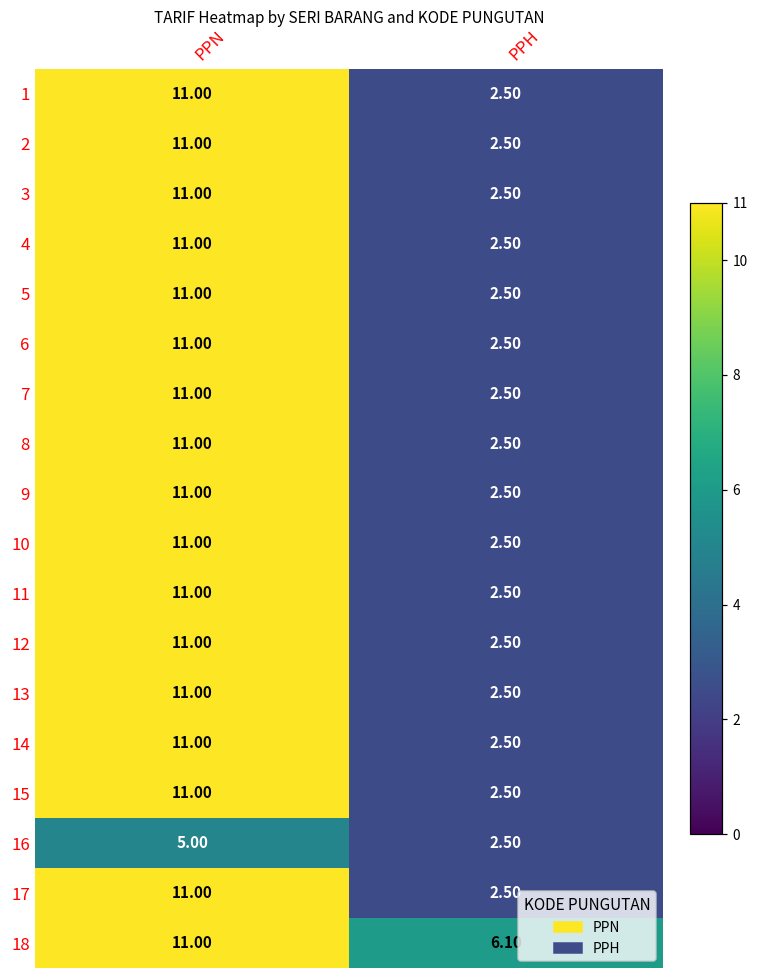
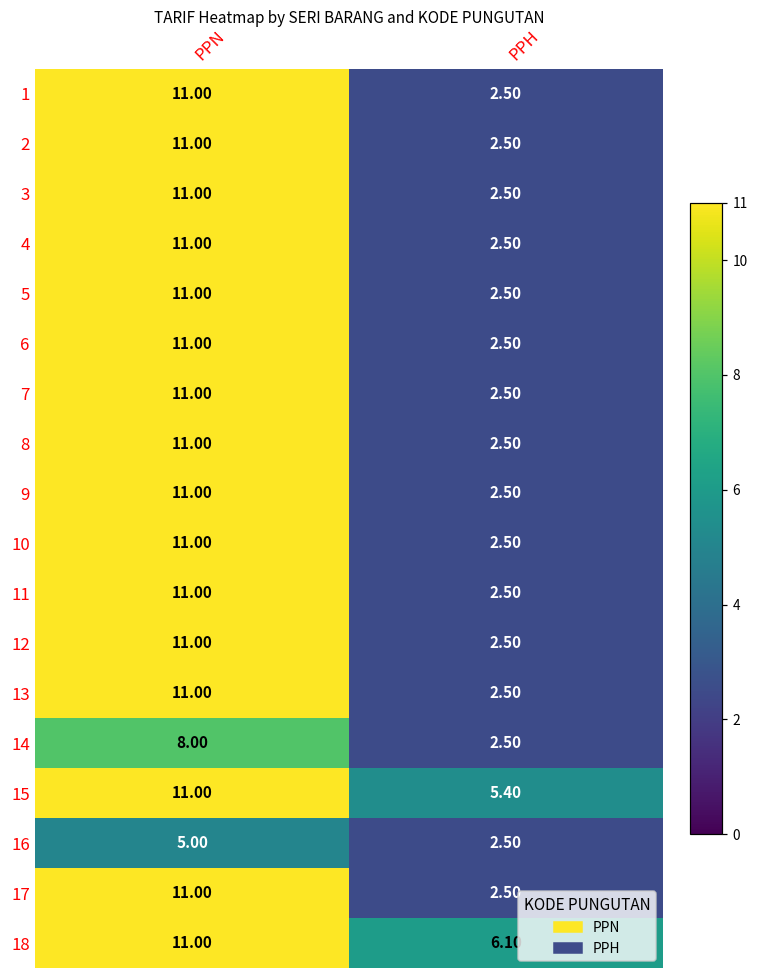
  {
    "1": {
      "PPN": 11.00,
      "PPH": 2.50
    },
    "2": {
      "PPN": 11.00,
      "PPH": 2.50
    },
    "3": {
      "PPN": 11.00,
      "PPH": 2.50
    },
    "4": {
      "PPN": 11.00,
      "PPH": 2.50
    },
    "5": {
      "PPN": 11.00,
      "PPH": 2.50
    },
    "6": {
      "PPN": 11.00,
      "PPH": 2.50
    },
    "7": {
      "PPN": 11.00,
      "PPH": 2.50
    },
    "8": {
      "PPN": 11.00,
      "PPH": 2.50
    },
    "9": {
      "PPN": 11.00,
      "PPH": 2.50
    },
    "10": {
      "PPN": 11.00,
      "PPH": 2.50
    },
    "11": {
      "PPN": 11.00,
      "PPH": 2.50
    },
    "12": {
      "PPN": 11.00,
      "PPH": 2.50
    },
    "13": {
      "PPN": 11.00,
      "PPH": 2.50
    },
    "14": {
-     "PPN": 11.00,
+     "PPN": 8.00,
      "PPH": 2.50
    },
    "15": {
      "PPN": 11.00,
-     "PPH": 2.50
+     "PPH": 5.40
    },
    "16": {
      "PPN": 5.00,
      "PPH": 2.50
    },
    "17": {
      "PPN": 11.00
    },
    "18": {
      "PPN": 11.00
    }
  }
